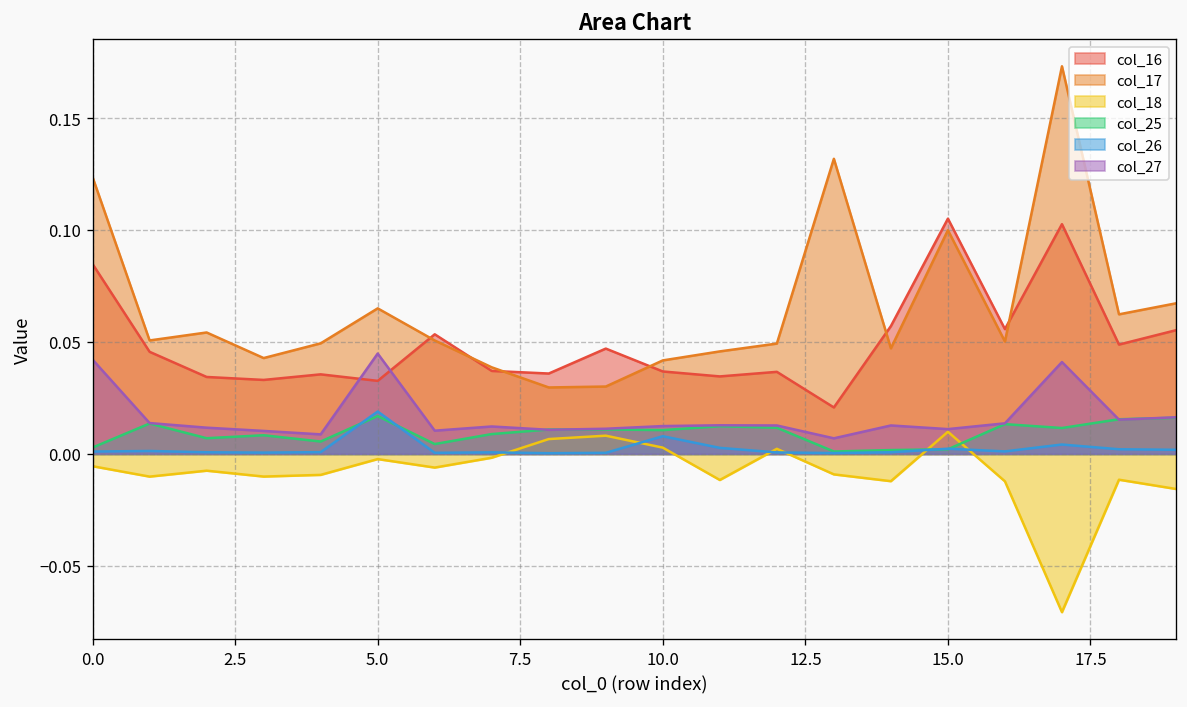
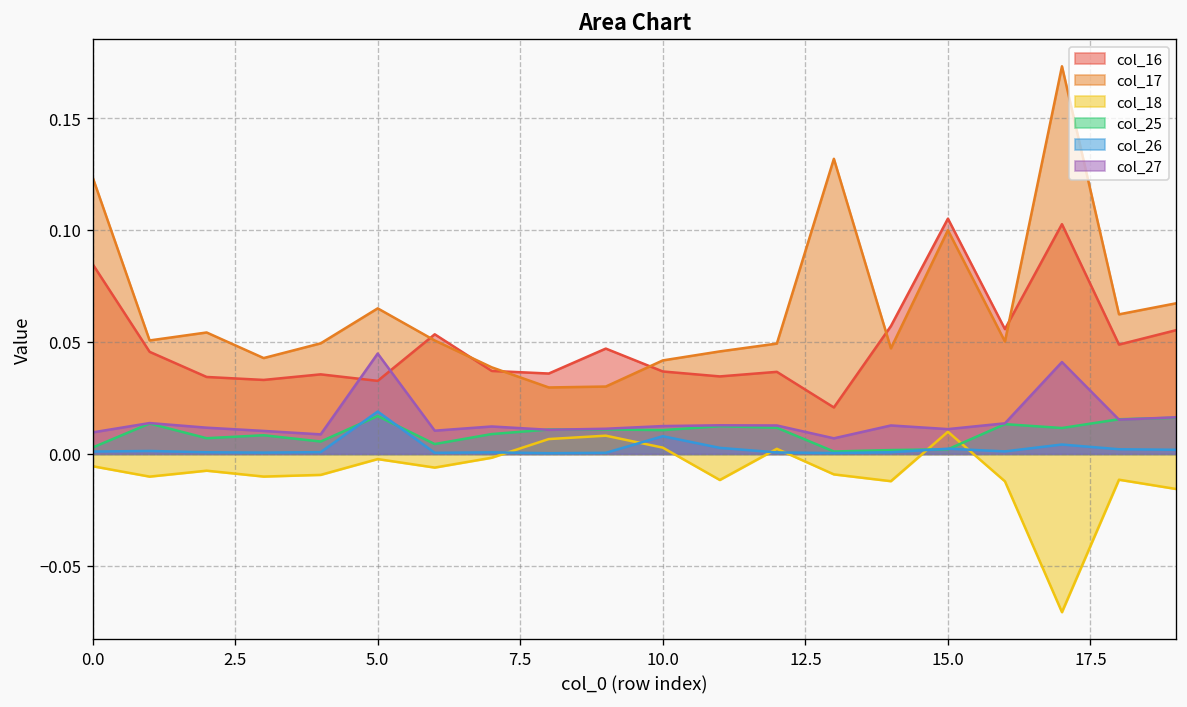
  {
    "col_25": {
      "0.0": 0.003,
      "5.0": 0.017,
      "10.0": 0.011
    },
    "col_26": {
      "5.0": 0.019,
      "10.0": 0.008
    },
    "col_27": {
-     "0.0": 0.042,
+     "0.0": 0.010,
      "5.0": 0.045,
      "10.0": 0.012
    }
  }
